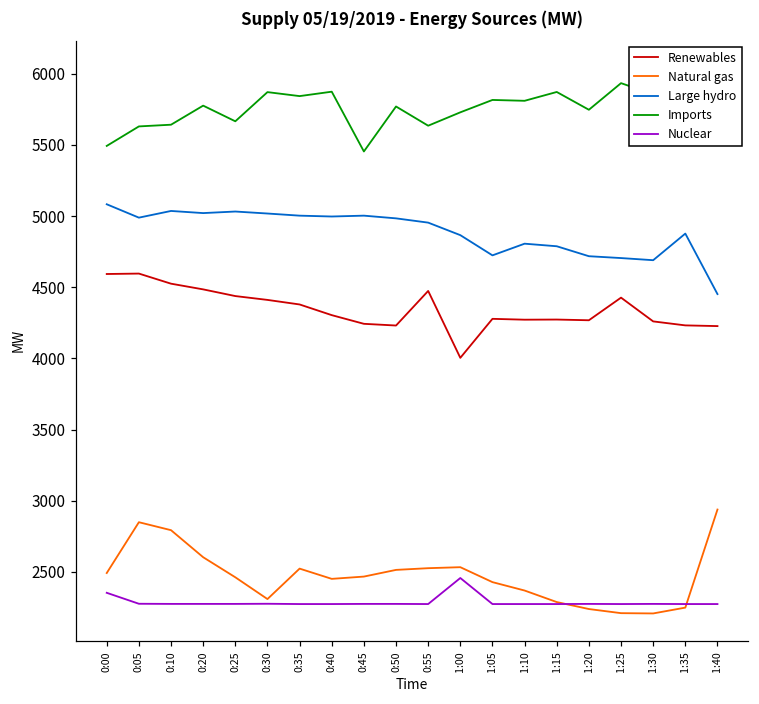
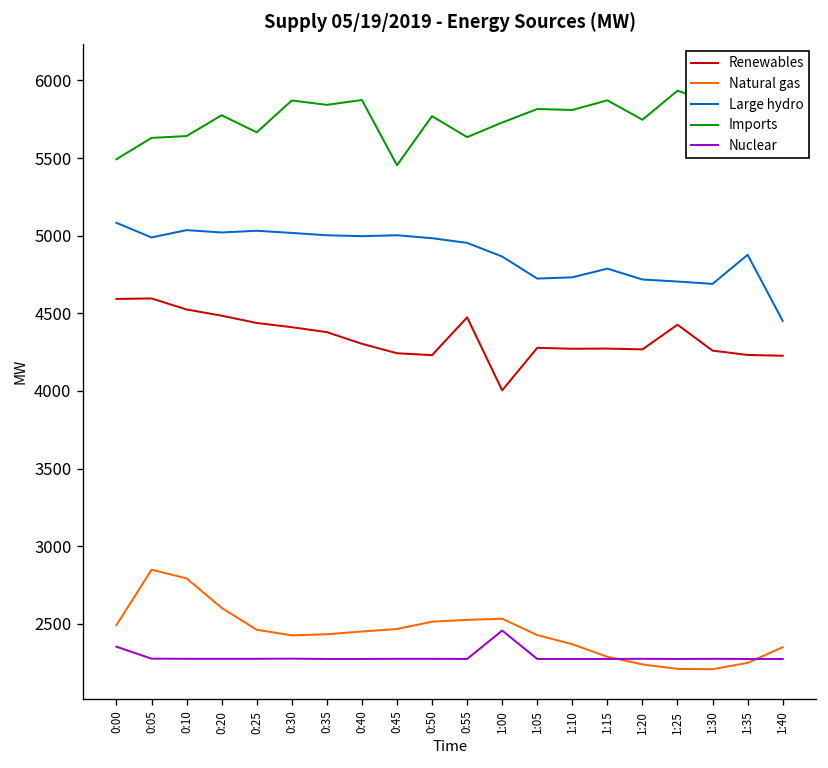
  {
    "Renewables": {
      "0:00": 4590,
      "0:05": 4600,
      "0:10": 4530,
      "0:20": 4490,
      "0:25": 4440,
      "0:30": 4410,
      "0:35": 4380,
      "0:40": 4300,
      "0:45": 4240,
      "0:50": 4230,
      "0:55": 4470,
      "1:00": 4000,
      "1:05": 4280,
      "1:10": 4270,
      "1:15": 4270,
      "1:20": 4270,
      "1:25": 4430,
      "1:30": 4260,
      "1:35": 4230,
      "1:40": 4230
    },
    "Natural gas": {
      "0:00": 2490,
      "0:05": 2850,
      "0:10": 2790,
      "0:20": 2600,
      "0:25": 2460,
-     "0:30": 2310,
-     "0:35": 2520,
+     "0:30": 2430,
+     "0:35": 2430,
      "0:40": 2450,
      "0:45": 2470,
      "0:50": 2510,
      "0:55": 2530,
      "1:00": 2530,
      "1:05": 2430,
      "1:10": 2370,
      "1:20": 2240,
      "1:25": 2210,
      "1:30": 2210,
      "1:35": 2250,
-     "1:40": 2940
+     "1:40": 2350
    },
    "Large hydro": {
      "0:00": 5080,
      "0:05": 4990,
      "0:10": 5040,
      "0:20": 5020,
      "0:25": 5030,
      "0:30": 5020,
      "0:35": 5000,
      "0:40": 5000,
      "0:45": 5000,
      "0:50": 4980,
      "0:55": 4950,
      "1:00": 4870,
      "1:05": 4720,
-     "1:10": 4810,
+     "1:10": 4730,
      "1:15": 4790,
      "1:20": 4720,
      "1:25": 4710,
      "1:30": 4690,
      "1:35": 4880,
      "1:40": 4450
    },
    "Imports": {
      "0:00": 5490,
      "0:05": 5630,
      "0:10": 5640,
      "0:20": 5780,
      "0:25": 5670,
      "0:30": 5870,
      "0:35": 5840,
      "0:40": 5870,
      "0:45": 5450,
      "0:50": 5770,
      "0:55": 5640,
      "1:00": 5730,
      "1:05": 5820,
      "1:10": 5810,
      "1:15": 5870,
      "1:20": 5750,
      "1:25": 5930
    },
    "Nuclear": {
      "0:00": 2350,
      "0:05": 2280,
      "0:10": 2280,
      "0:20": 2280,
      "0:25": 2280,
      "0:30": 2280,
      "0:35": 2270,
      "0:40": 2270,
      "0:45": 2280,
      "0:50": 2280,
      "0:55": 2270,
      "1:00": 2460,
      "1:05": 2270,
      "1:10": 2270,
      "1:20": 2280,
      "1:25": 2270,
      "1:30": 2280,
      "1:35": 2270,
      "1:40": 2270
    }
  }
